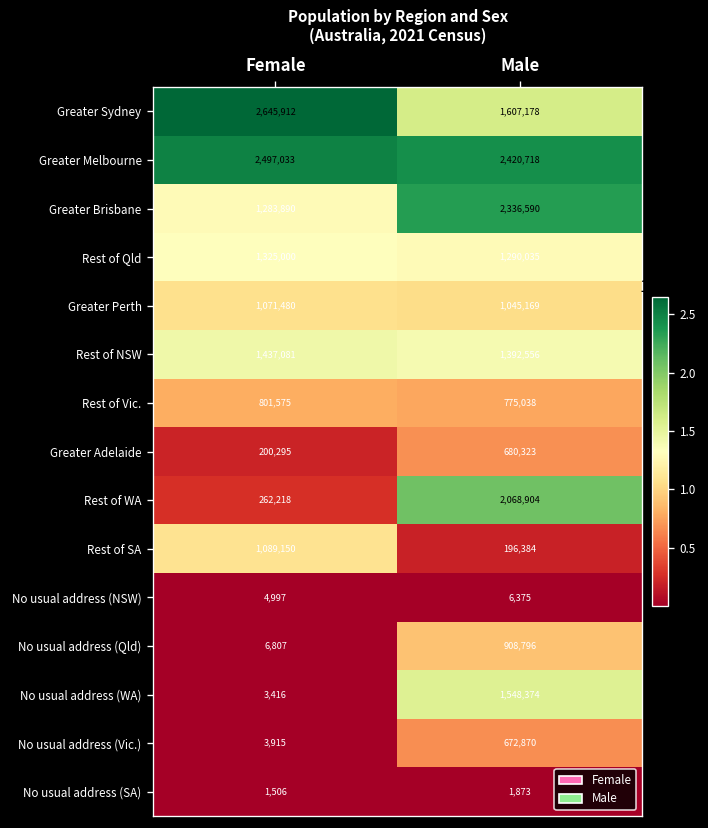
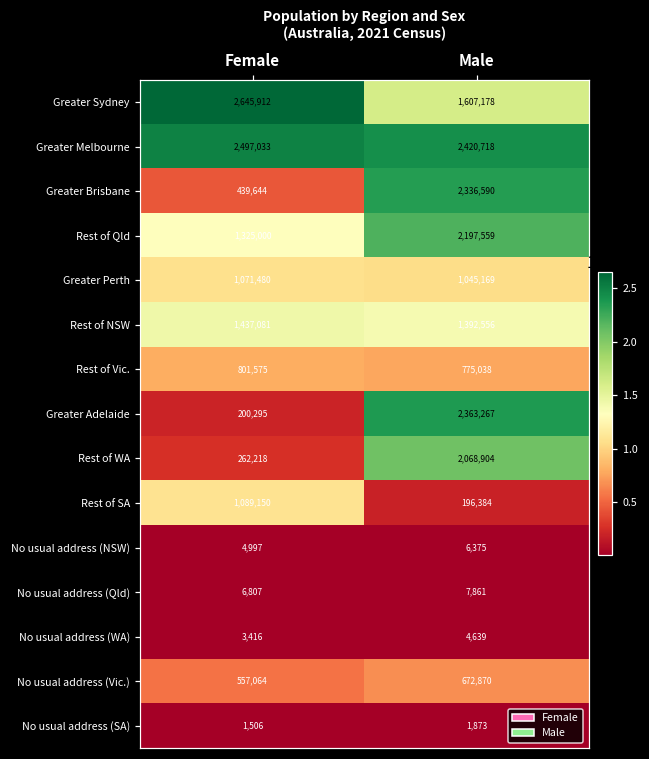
  {
    "Greater Sydney": {
      "Female": "2,645,912",
      "Male": "1,607,178"
    },
    "Greater Melbourne": {
      "Female": "2,497,033",
      "Male": "2,420,718"
    },
    "Greater Brisbane": {
-     "Female": "1,283,890",
+     "Female": "439,644",
      "Male": "2,336,590"
    },
    "Rest of Qld": {
      "Female": "1,325,000",
-     "Male": "1,290,035"
+     "Male": "2,197,559"
    },
    "Greater Perth": {
      "Female": "1,071,480",
      "Male": "1,045,169"
    },
    "Rest of NSW": {
      "Female": "1,437,081",
      "Male": "1,392,556"
    },
    "Rest of Vic.": {
      "Female": "801,575",
      "Male": "775,038"
    },
    "Greater Adelaide": {
      "Female": "200,295",
-     "Male": "680,323"
+     "Male": "2,363,267"
    },
    "Rest of WA": {
      "Female": "262,218",
      "Male": "2,068,904"
    },
    "Rest of SA": {
      "Female": "1,089,150",
      "Male": "196,384"
    },
    "No usual address (NSW)": {
      "Female": "4,997",
      "Male": "6,375"
    },
    "No usual address (Qld)": {
      "Female": "6,807",
-     "Male": "908,796"
+     "Male": "7,861"
    },
    "No usual address (WA)": {
      "Female": "3,416",
-     "Male": "1,548,374"
+     "Male": "4,639"
    },
    "No usual address (Vic.)": {
-     "Female": "3,915",
+     "Female": "557,064",
      "Male": "672,870"
    },
    "No usual address (SA)": {
      "Female": "1,506",
      "Male": "1,873"
    }
  }
